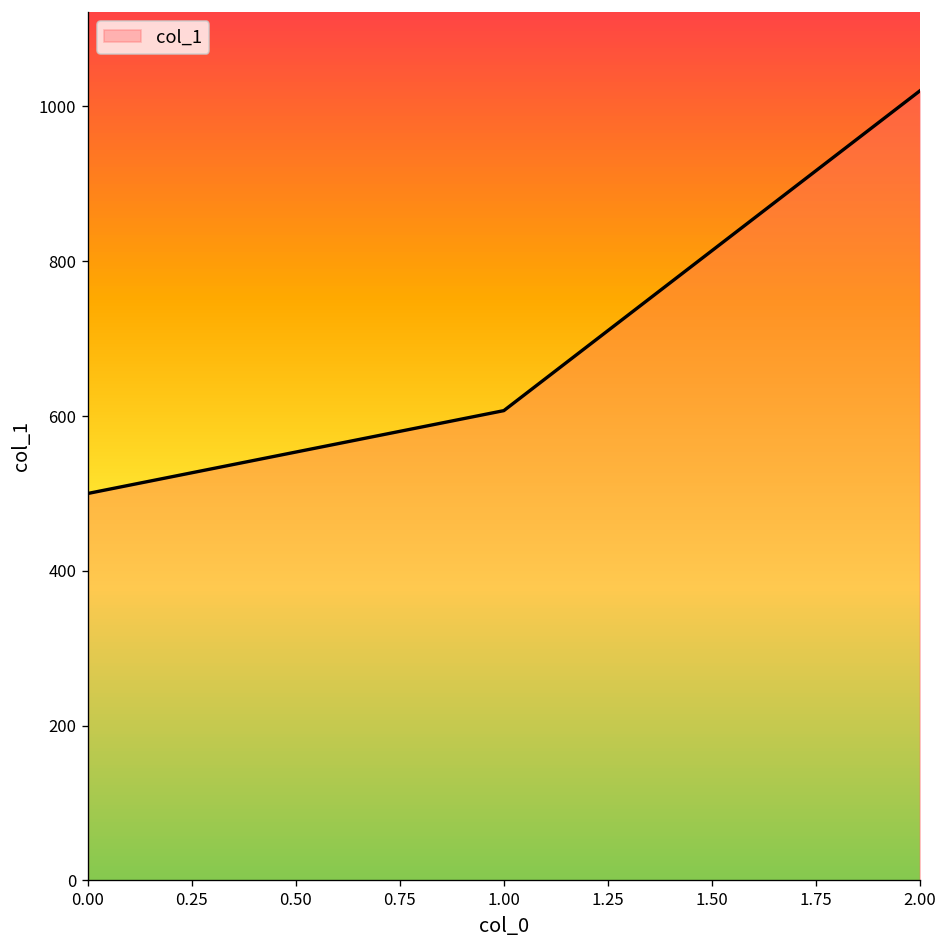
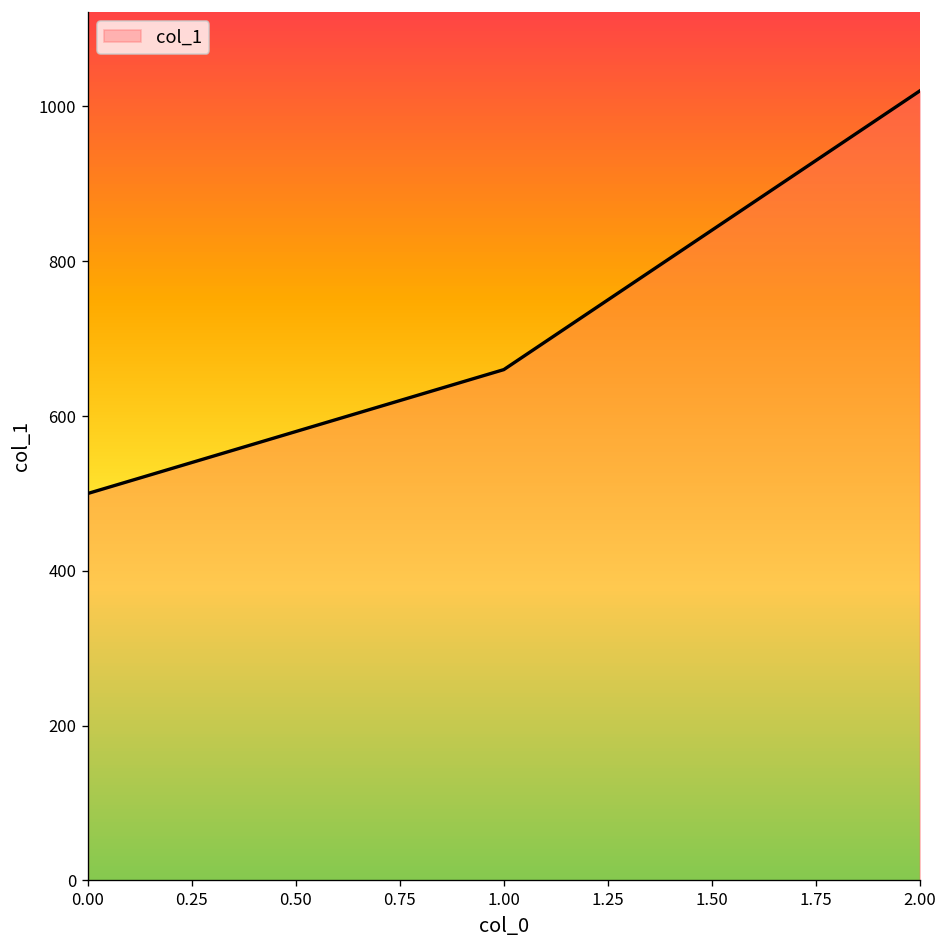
  {
    "0.00": 500,
-   "1.00": 610,
+   "1.00": 660,
    "2.00": 1020
  }
